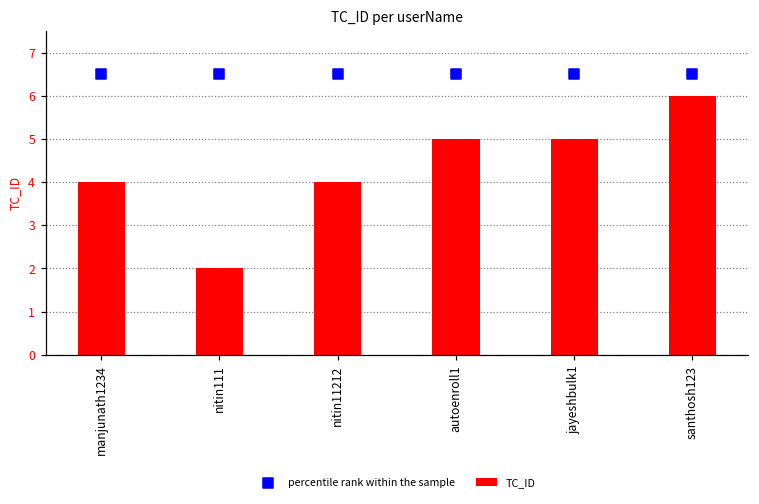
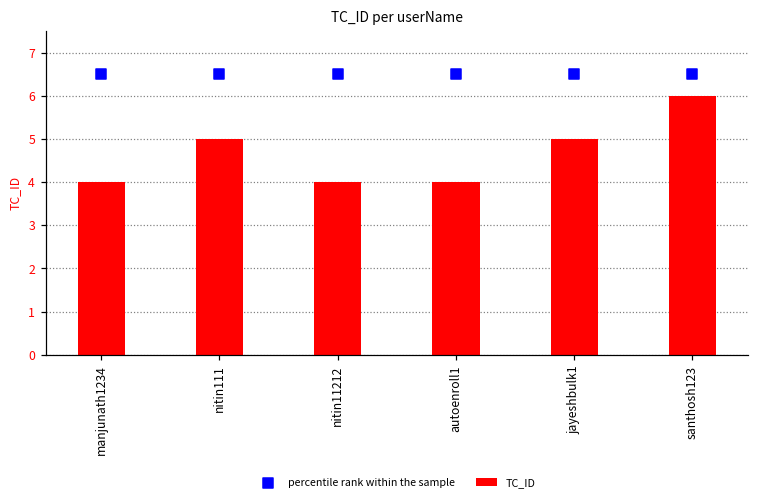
  {
    "TC_ID": {
      "manjunath1234": 4,
-     "nitin111": 2,
+     "nitin111": 5,
      "nitin11212": 4,
-     "autoenroll1": 5,
+     "autoenroll1": 4,
      "jayeshbulk1": 5,
      "santhosh123": 6
    }
  }
